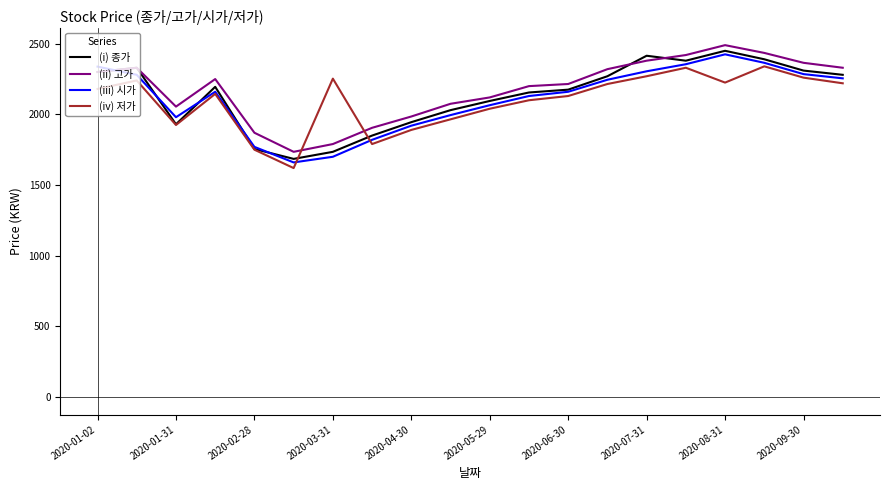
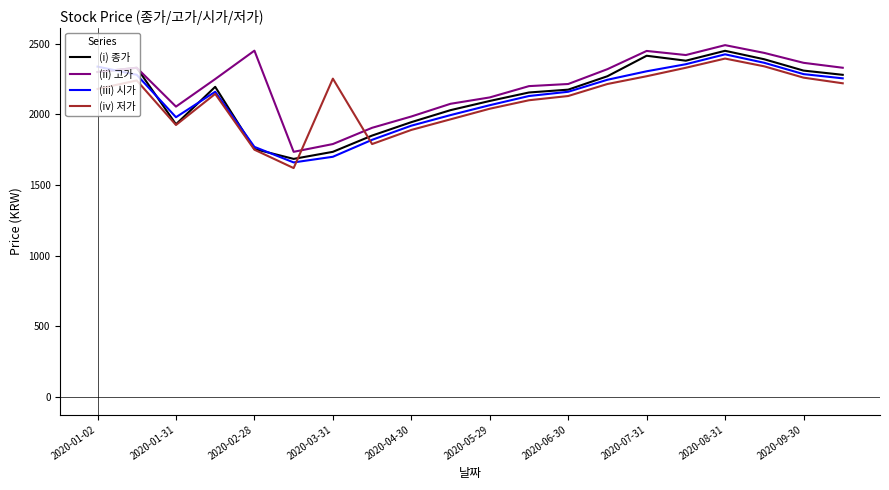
  {
    "(i) 종가": {
      "2020-03-31": 1740,
      "2020-04-30": 1950,
      "2020-05-29": 2100,
      "2020-07-31": 2420,
      "2020-08-31": 2450,
      "2020-09-30": 2310
    },
    "(ii) 고가": {
      "2020-01-31": 2060,
-     "2020-02-28": 1870,
+     "2020-02-28": 2450,
      "2020-03-31": 1790,
      "2020-04-30": 1990,
      "2020-05-29": 2120,
      "2020-06-30": 2220,
-     "2020-07-31": 2380,
+     "2020-07-31": 2450,
      "2020-08-31": 2490,
      "2020-09-30": 2370
    },
    "(iii) 시가": {
      "2020-01-31": 1980,
      "2020-03-31": 1700,
      "2020-04-30": 1920,
      "2020-05-29": 2070,
      "2020-07-31": 2310,
      "2020-08-31": 2430,
      "2020-09-30": 2290
    },
    "(iv) 저가": {
      "2020-03-31": 2250,
      "2020-04-30": 1890,
      "2020-05-29": 2040,
      "2020-06-30": 2130,
      "2020-07-31": 2270,
-     "2020-08-31": 2230,
+     "2020-08-31": 2400,
      "2020-09-30": 2260
    }
  }
